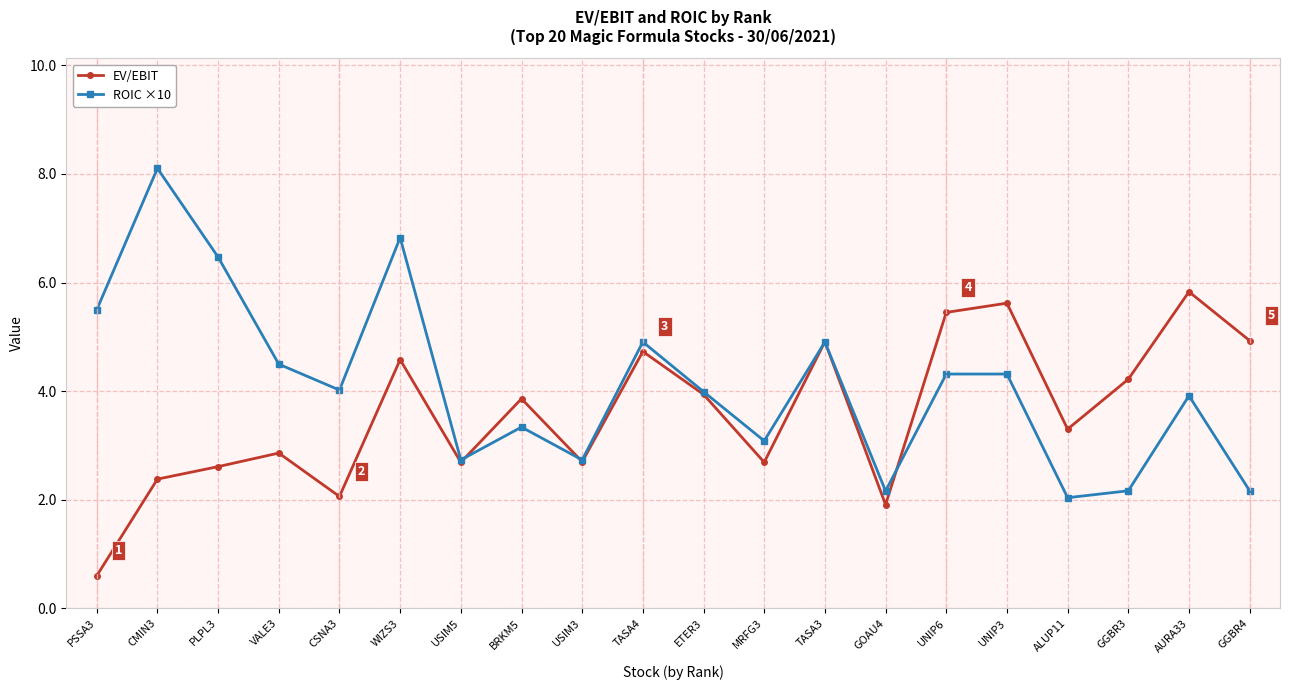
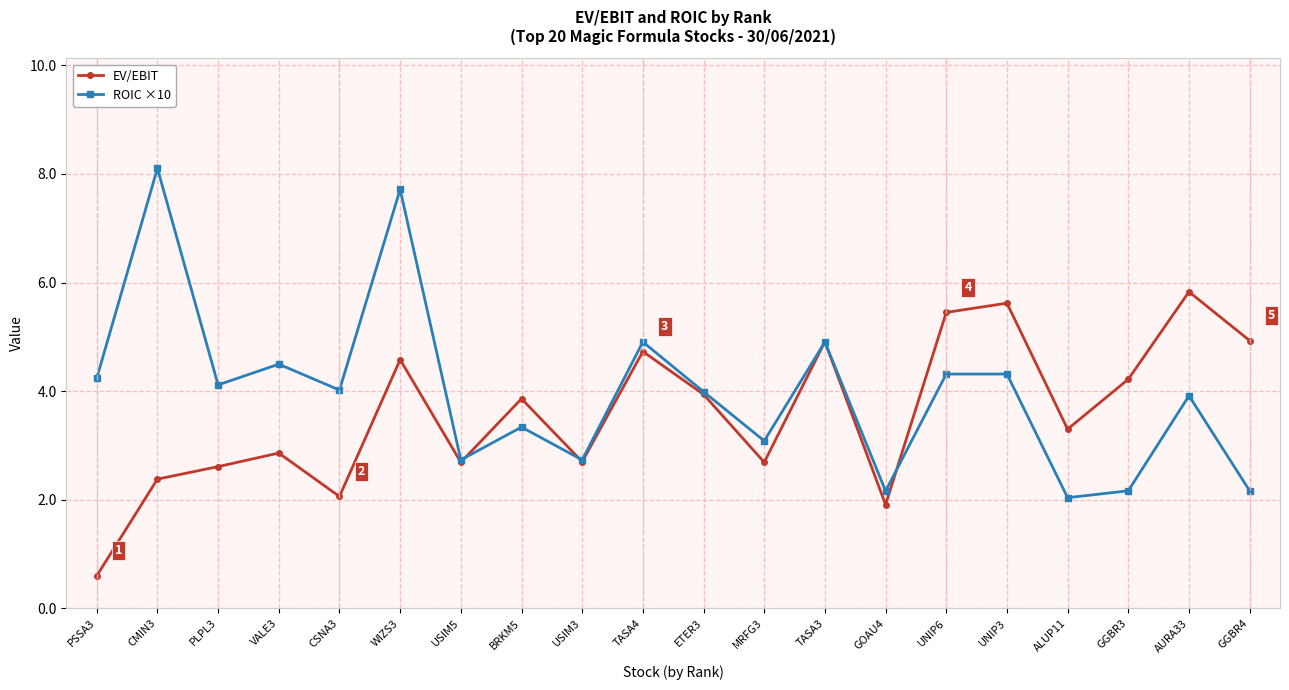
  {
    "EV/EBIT": {
      "CMIN3": 2.4,
      "PLPL3": 2.6,
      "VALE3": 2.9,
      "WIZS3": 4.6,
      "BRKM5": 3.9,
      "TASA4": 4.7,
      "ETER3": 3.9,
      "MRFG3": 2.7,
      "GOAU4": 1.9,
      "UNIP6": 5.5,
      "UNIP3": 5.6,
      "ALUP11": 3.3,
      "GGBR3": 4.2,
      "AURA33": 5.8
    },
    "ROIC ×10": {
-     "PSSA3": 5.5,
+     "PSSA3": 4.2,
      "CMIN3": 8.1,
-     "PLPL3": 6.5,
+     "PLPL3": 4.1,
      "VALE3": 4.5,
      "CSNA3": 4.0,
-     "WIZS3": 6.8,
+     "WIZS3": 7.7,
      "BRKM5": 3.3,
      "ETER3": 4.0,
      "MRFG3": 3.1,
      "GOAU4": 2.2,
      "UNIP6": 4.3,
      "UNIP3": 4.3,
      "ALUP11": 2.0,
      "GGBR3": 2.2,
      "AURA33": 3.9,
      "GGBR4": 2.2
    }
  }
